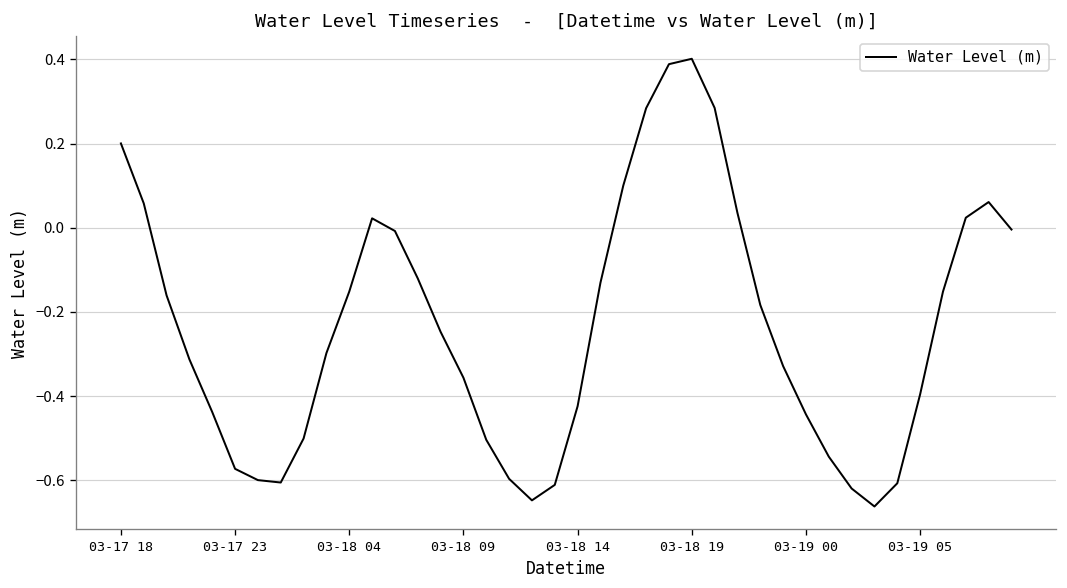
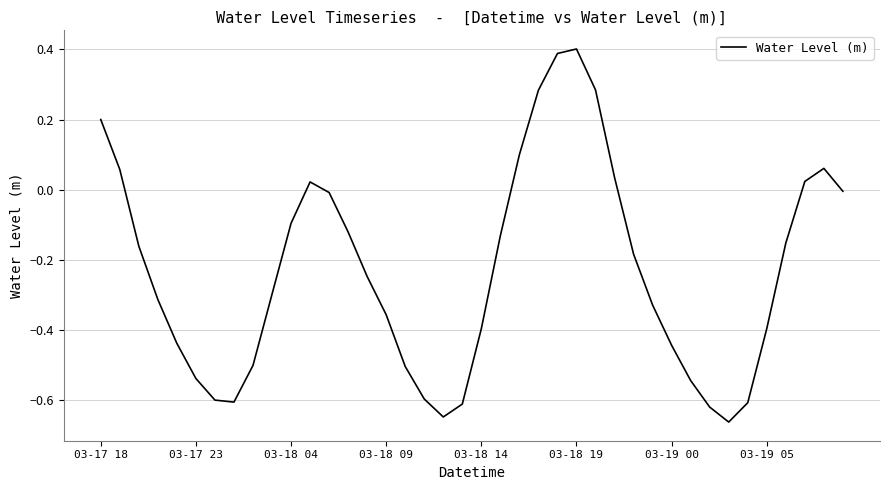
  {
    "03-17 18": 0.20,
-   "03-17 23": -0.57,
-   "03-18 04": -0.15,
+   "03-17 23": -0.54,
+   "03-18 04": -0.10,
    "03-18 09": -0.36,
-   "03-18 14": -0.42,
+   "03-18 14": -0.40,
    "03-18 19": 0.40,
    "03-19 00": -0.44,
    "03-19 05": -0.40
  }
